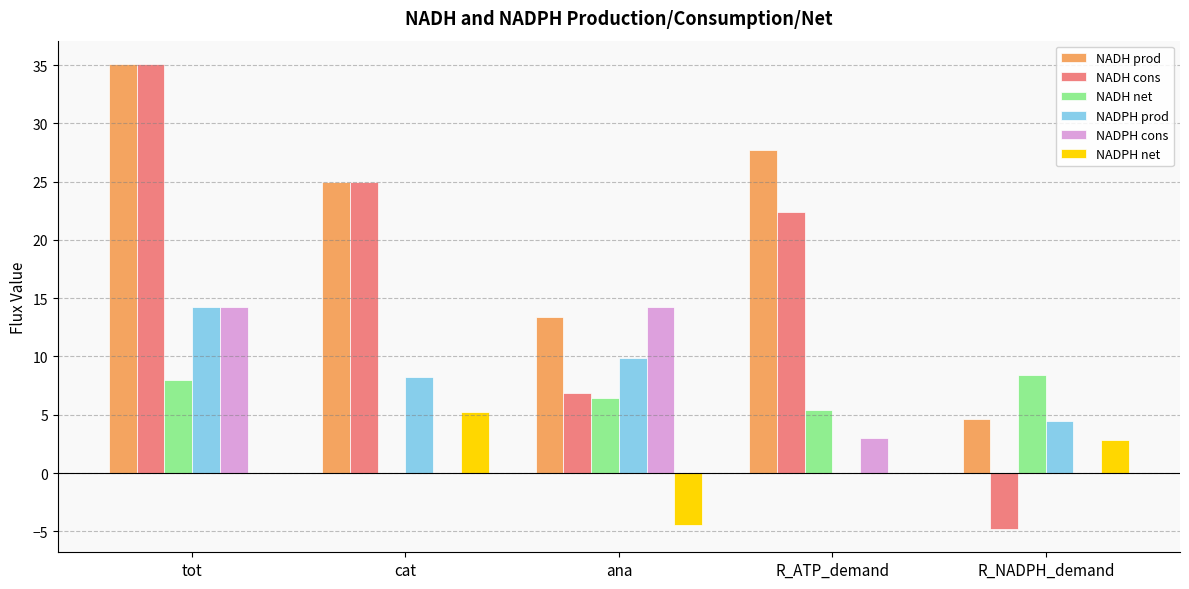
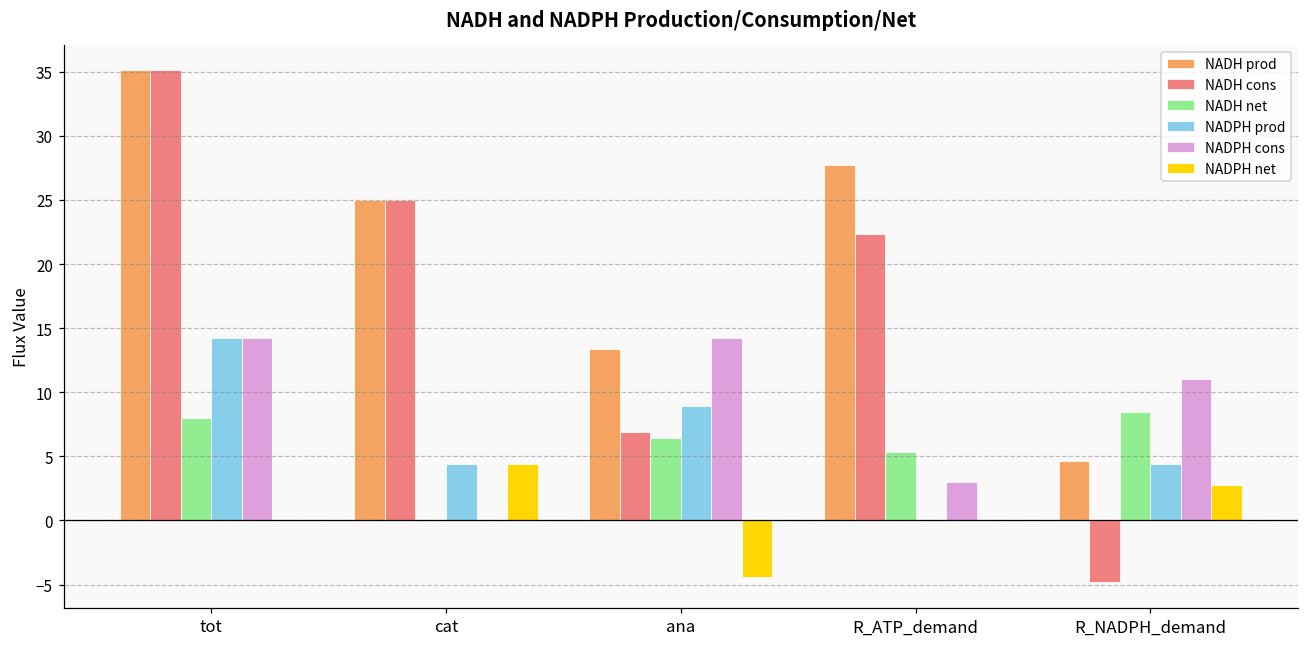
  {
    "NADH net": {
      "tot": 8.0,
      "ana": 6.5,
      "R_ATP_demand": 5.4,
      "R_NADPH_demand": 8.4
    },
    "NADPH prod": {
      "tot": 14.3,
-     "cat": 8.3,
-     "ana": 9.8,
+     "cat": 4.4,
+     "ana": 9.0,
      "R_NADPH_demand": 4.4
    },
    "NADPH cons": {
      "tot": 14.3,
      "ana": 14.3,
      "R_ATP_demand": 3,
-     "R_NADPH_demand": 0
+     "R_NADPH_demand": 11
    },
    "NADPH net": {
-     "cat": 5.2,
+     "cat": 4.4,
      "ana": -4.4,
      "R_NADPH_demand": 2.8
    }
  }
